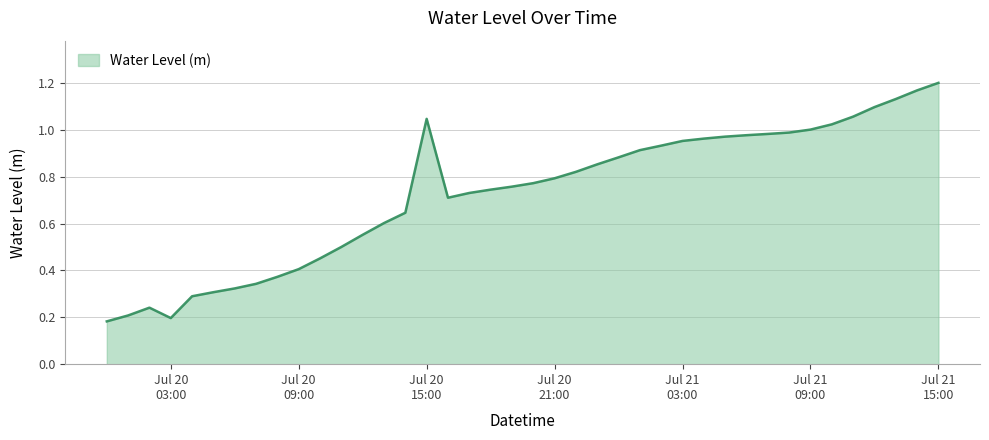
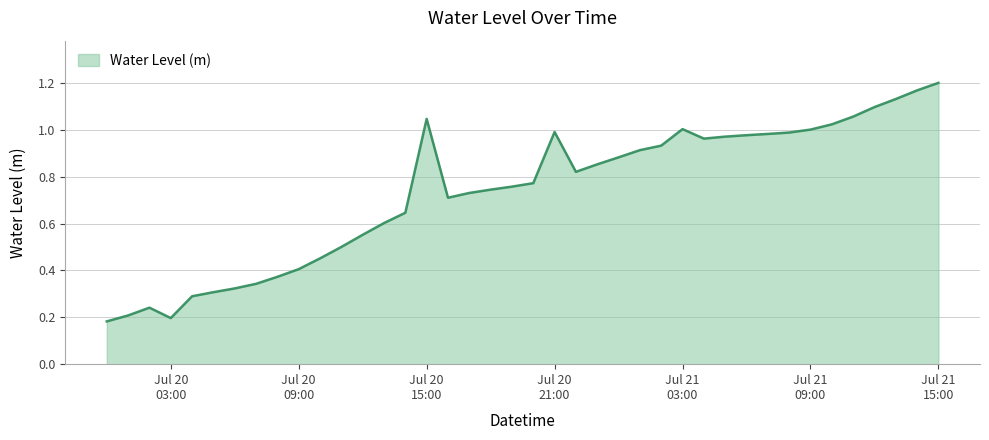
  {
    "Jul 20 03:00": 0.20,
    "Jul 20 09:00": 0.41,
    "Jul 20 15:00": 1.05,
-   "Jul 20 21:00": 0.79,
-   "Jul 21 03:00": 0.95,
+   "Jul 20 21:00": 0.99,
+   "Jul 21 03:00": 1.00,
    "Jul 21 09:00": 1.00,
    "Jul 21 15:00": 1.20
  }
